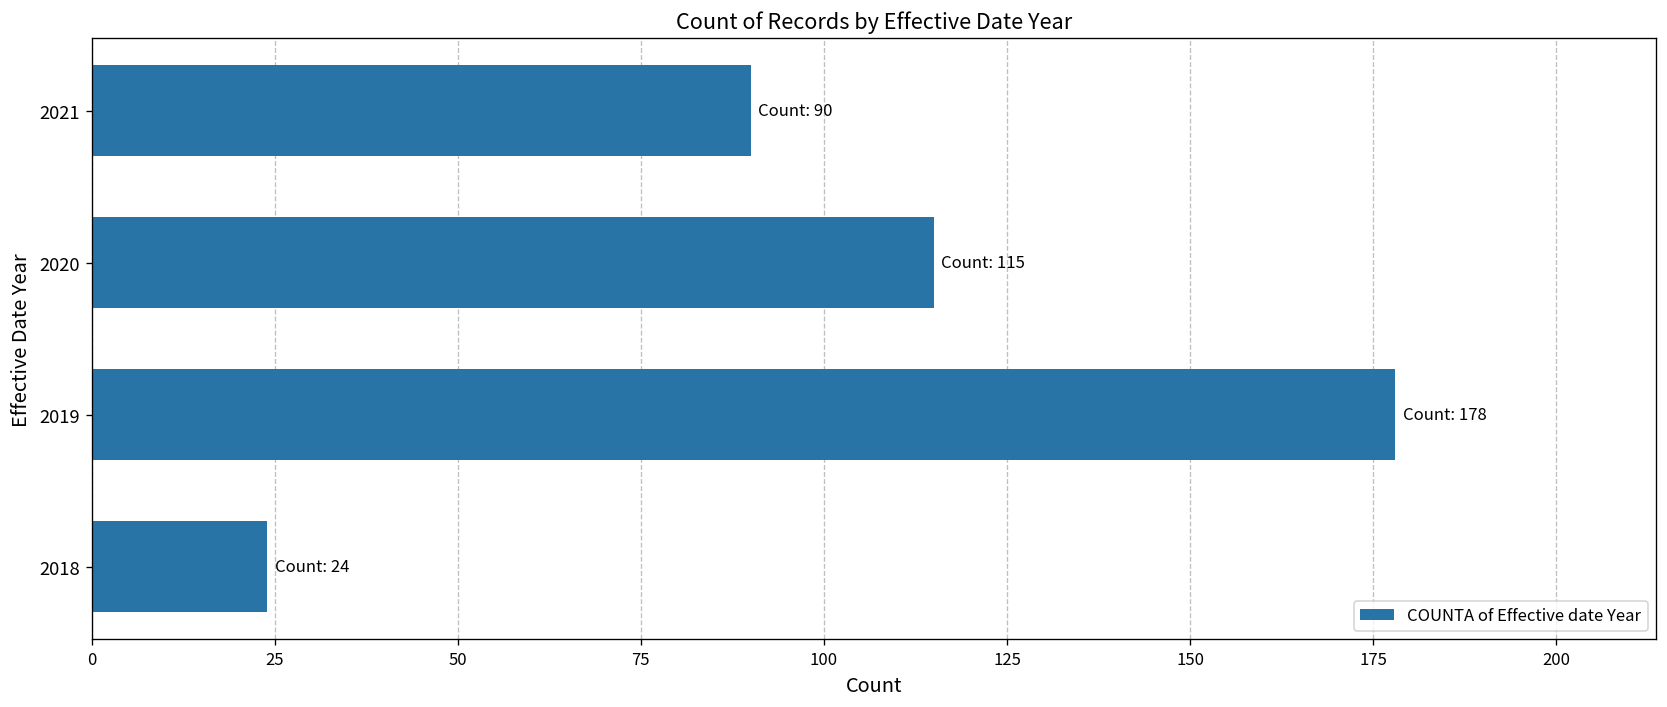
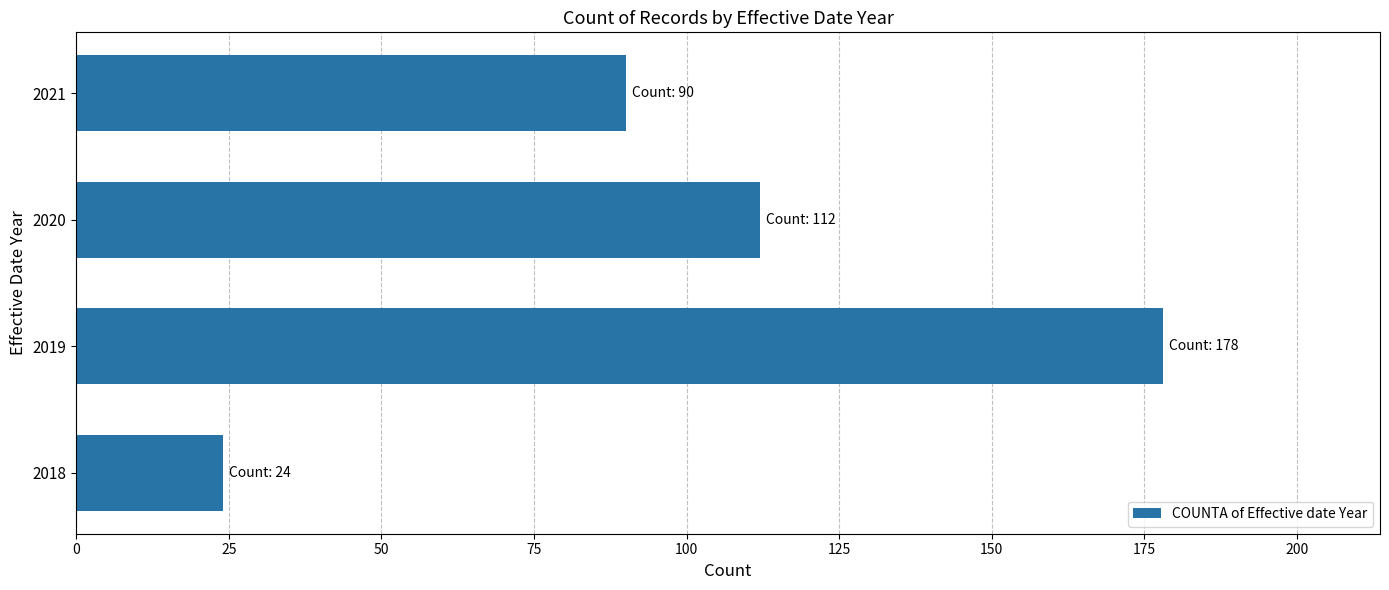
  {
    "2021": 90,
-   "2020": 115,
+   "2020": 112,
    "2019": 178,
    "2018": 24
  }
